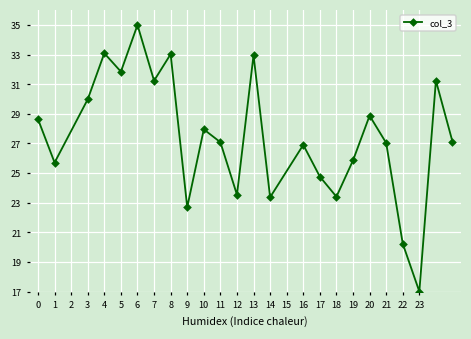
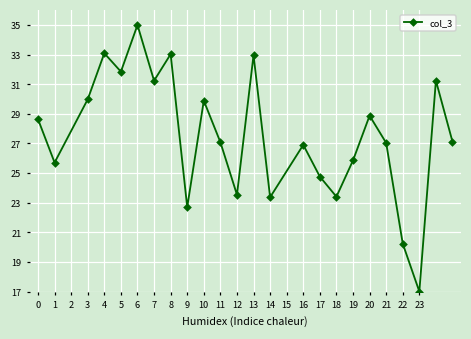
  {
    "0": 28.6,
    "1": 25.7,
    "3": 30.0,
    "4": 33.1,
    "5": 31.9,
    "6": 35.0,
    "7": 31.2,
    "8": 33.0,
    "9": 22.7,
-   "10": 28.0,
+   "10": 29.9,
    "11": 27.1,
    "12": 23.5,
    "13": 33.0,
    "14": 23.4,
    "16": 26.9,
    "17": 24.8,
    "18": 23.4,
    "19": 25.9,
    "20": 28.9,
    "21": 27.0,
    "22": 20.2,
    "23": 17.0
  }
